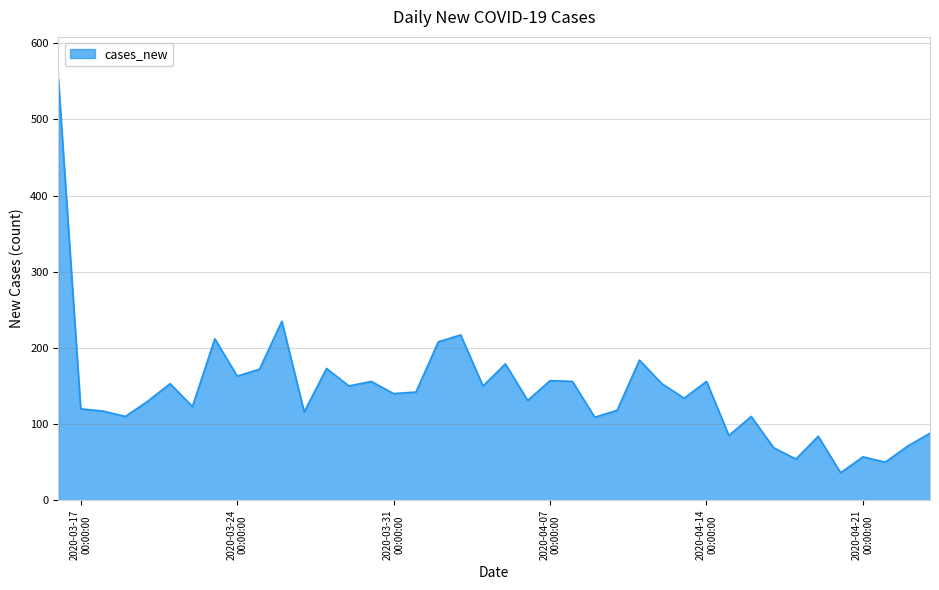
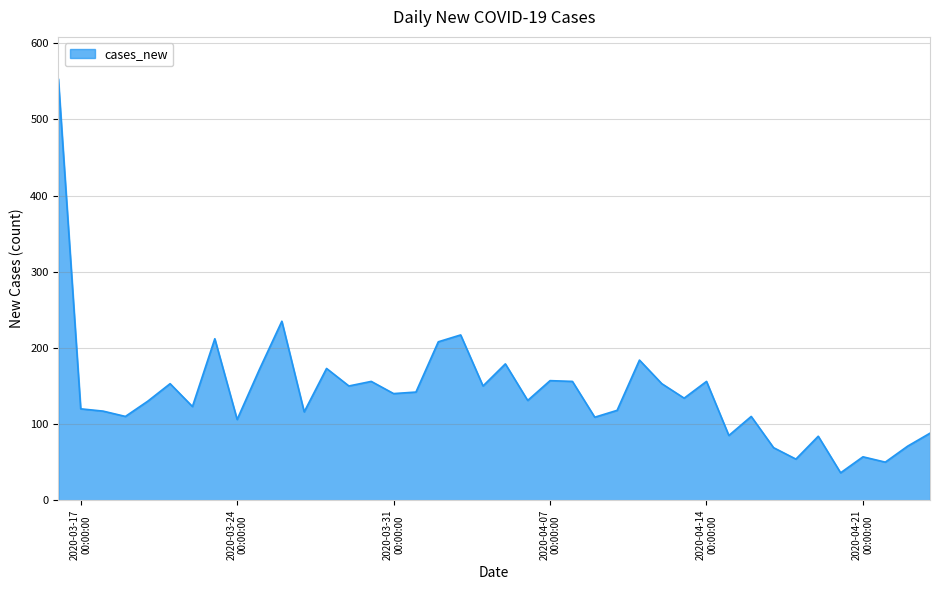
  {
    "2020-03-17 00:00:00": 120,
-   "2020-03-24 00:00:00": 160,
+   "2020-03-24 00:00:00": 110,
    "2020-03-31 00:00:00": 140,
    "2020-04-07 00:00:00": 160,
    "2020-04-14 00:00:00": 160,
    "2020-04-21 00:00:00": 60
  }
